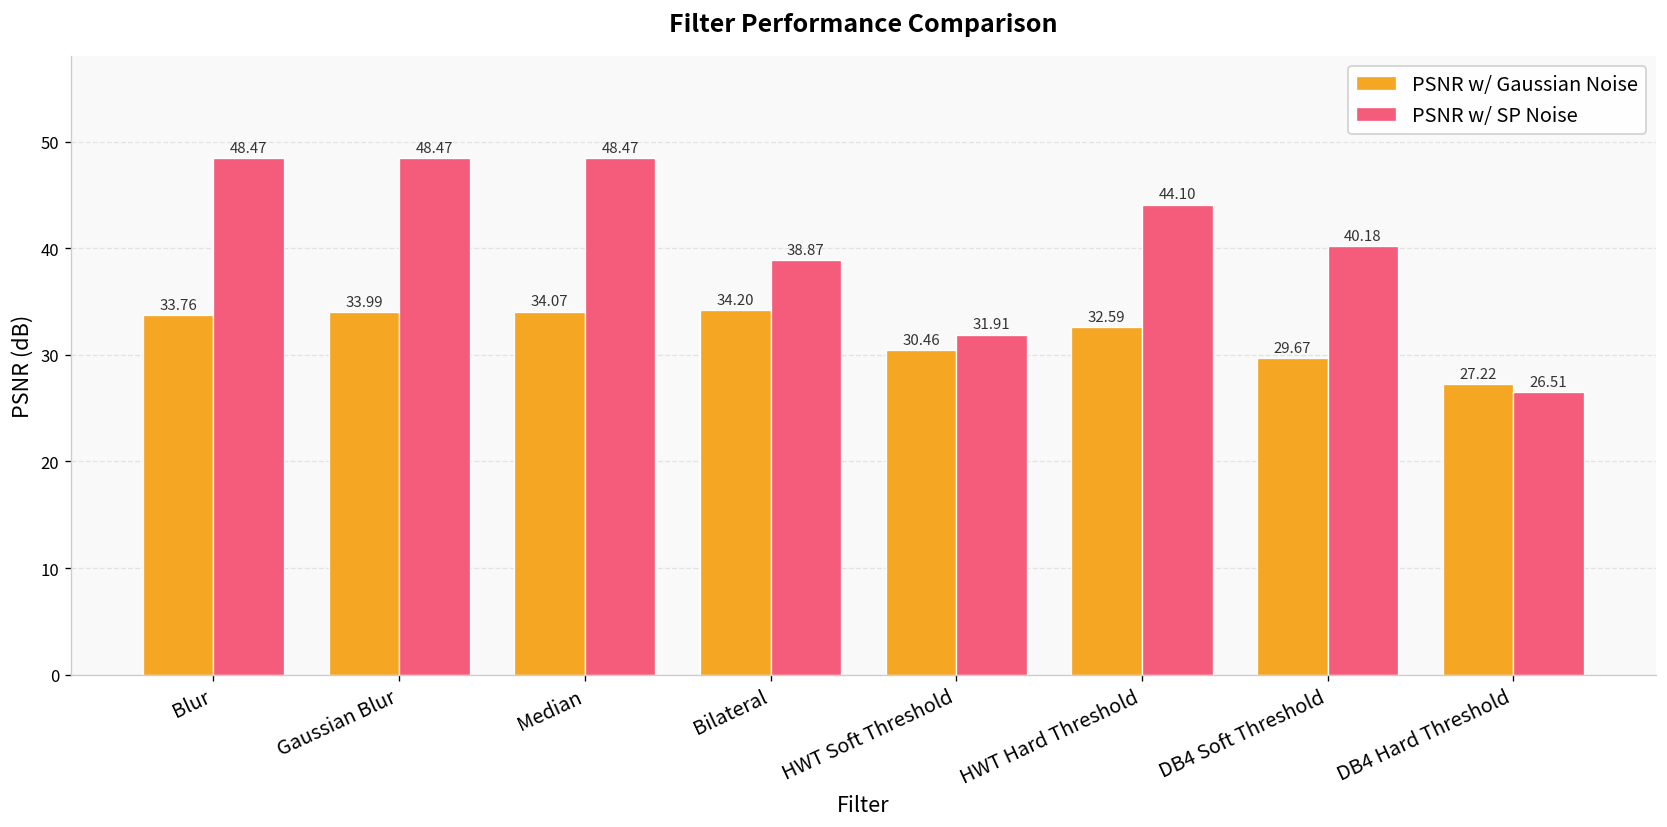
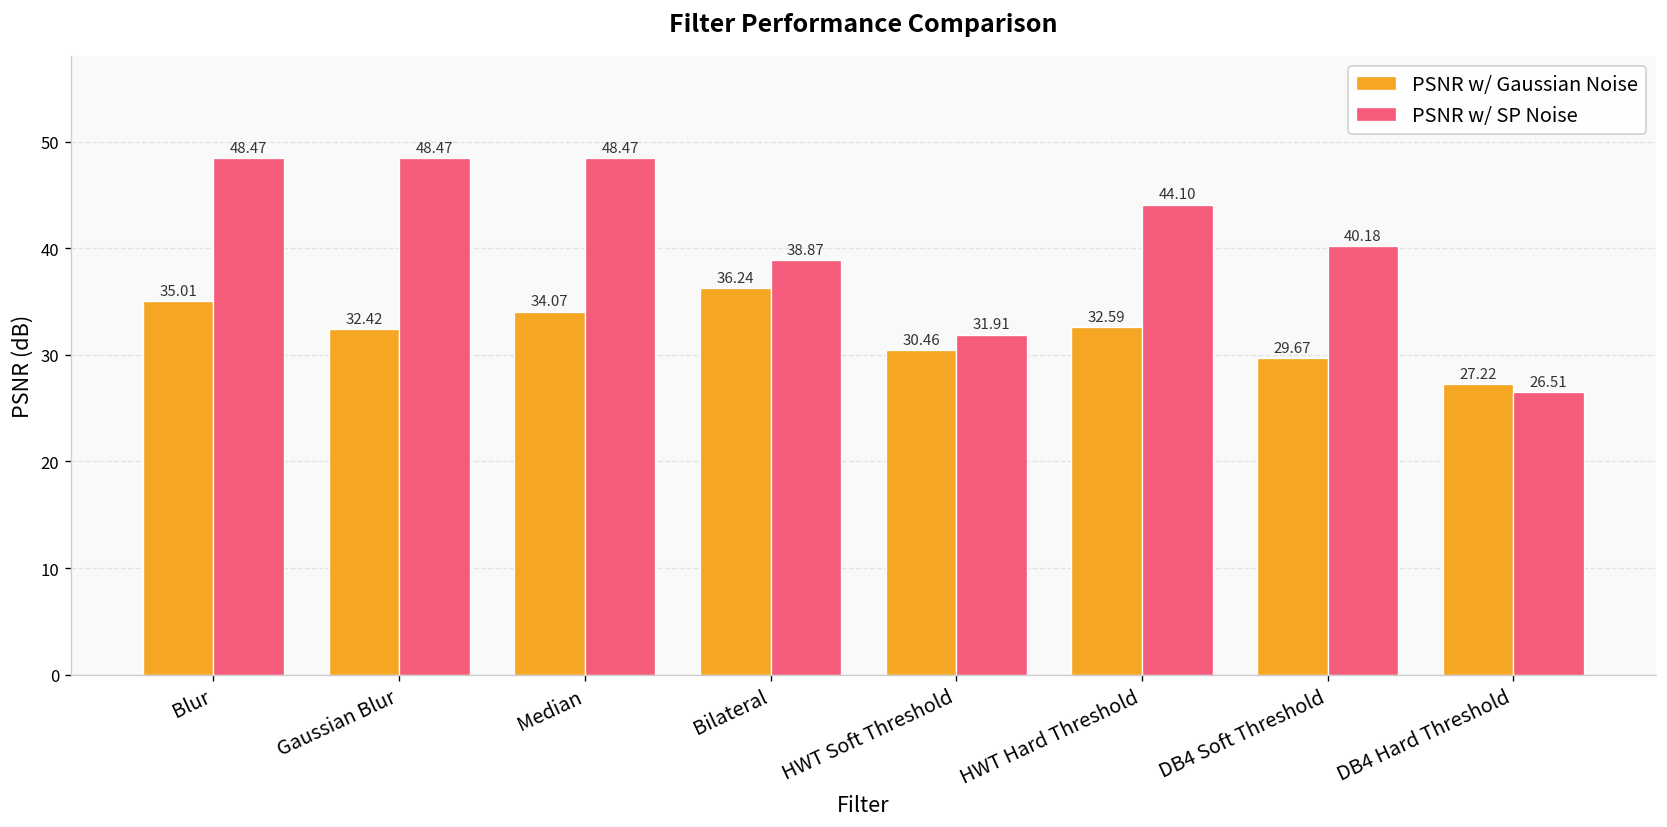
  {
    "PSNR w/ Gaussian Noise": {
-     "Blur": 33.76,
-     "Gaussian Blur": 33.99,
+     "Blur": 35.01,
+     "Gaussian Blur": 32.42,
      "Median": 34.07,
-     "Bilateral": 34.20,
+     "Bilateral": 36.24,
      "HWT Soft Threshold": 30.46,
      "HWT Hard Threshold": 32.59,
      "DB4 Soft Threshold": 29.67,
      "DB4 Hard Threshold": 27.22
    },
    "PSNR w/ SP Noise": {
      "Blur": 48.47,
      "Gaussian Blur": 48.47,
      "Median": 48.47,
      "Bilateral": 38.87,
      "HWT Soft Threshold": 31.91,
      "HWT Hard Threshold": 44.10,
      "DB4 Soft Threshold": 40.18,
      "DB4 Hard Threshold": 26.51
    }
  }
